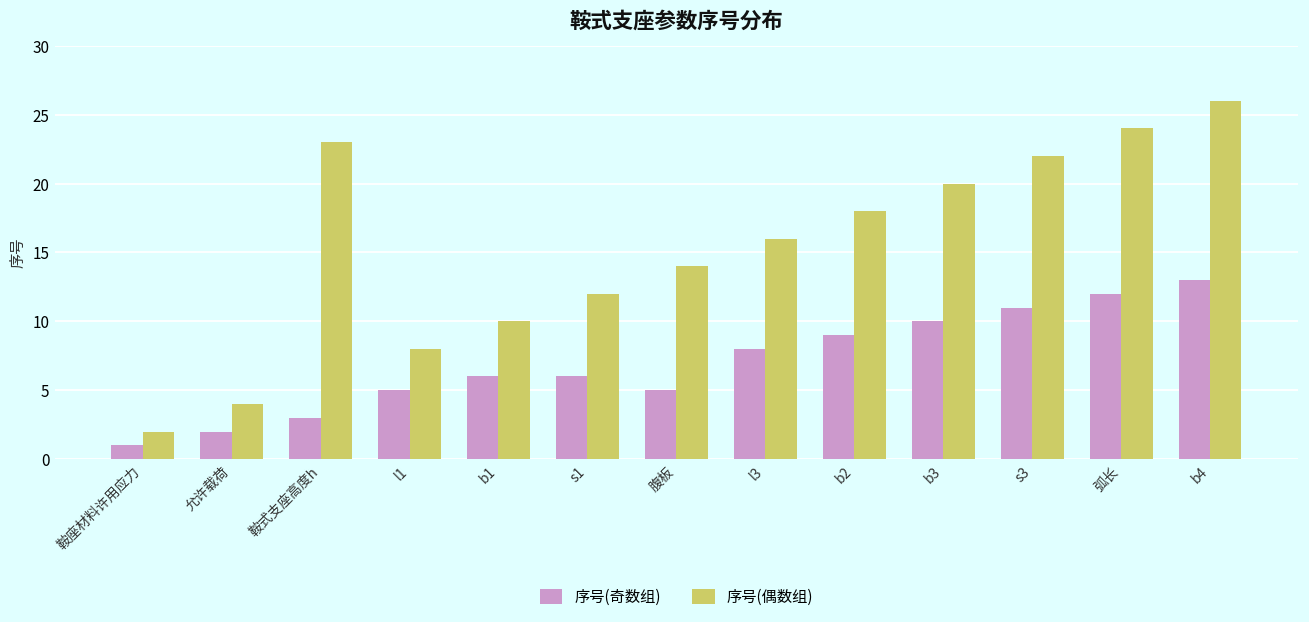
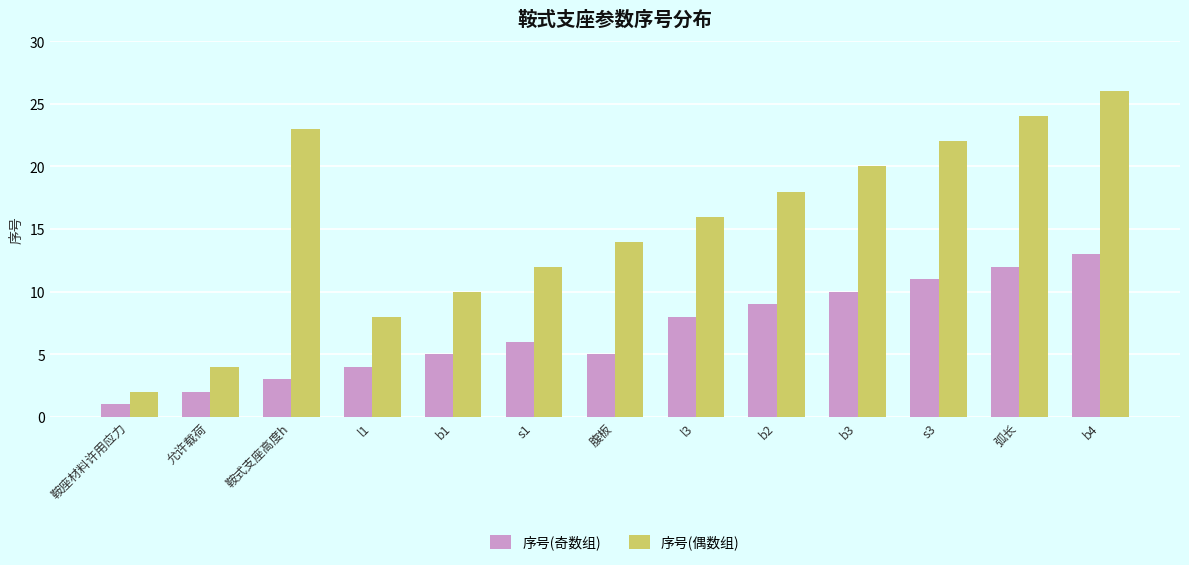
  {
    "序号(奇数组)": {
      "鞍座材料许用应力": 1,
      "允许载荷": 2,
      "鞍式支座高度h": 3,
-     "l1": 5,
-     "b1": 6,
+     "l1": 4,
+     "b1": 5,
      "s1": 6,
      "腹板": 5,
      "l3": 8,
      "b2": 9,
      "b3": 10,
      "s3": 11,
      "弧长": 12,
      "b4": 13
    },
    "序号(偶数组)": {
      "鞍座材料许用应力": 2,
      "允许载荷": 4,
      "鞍式支座高度h": 23,
      "l1": 8,
      "b1": 10,
      "s1": 12,
      "腹板": 14,
      "l3": 16,
      "b2": 18,
      "b3": 20,
      "s3": 22,
      "弧长": 24,
      "b4": 26
    }
  }
